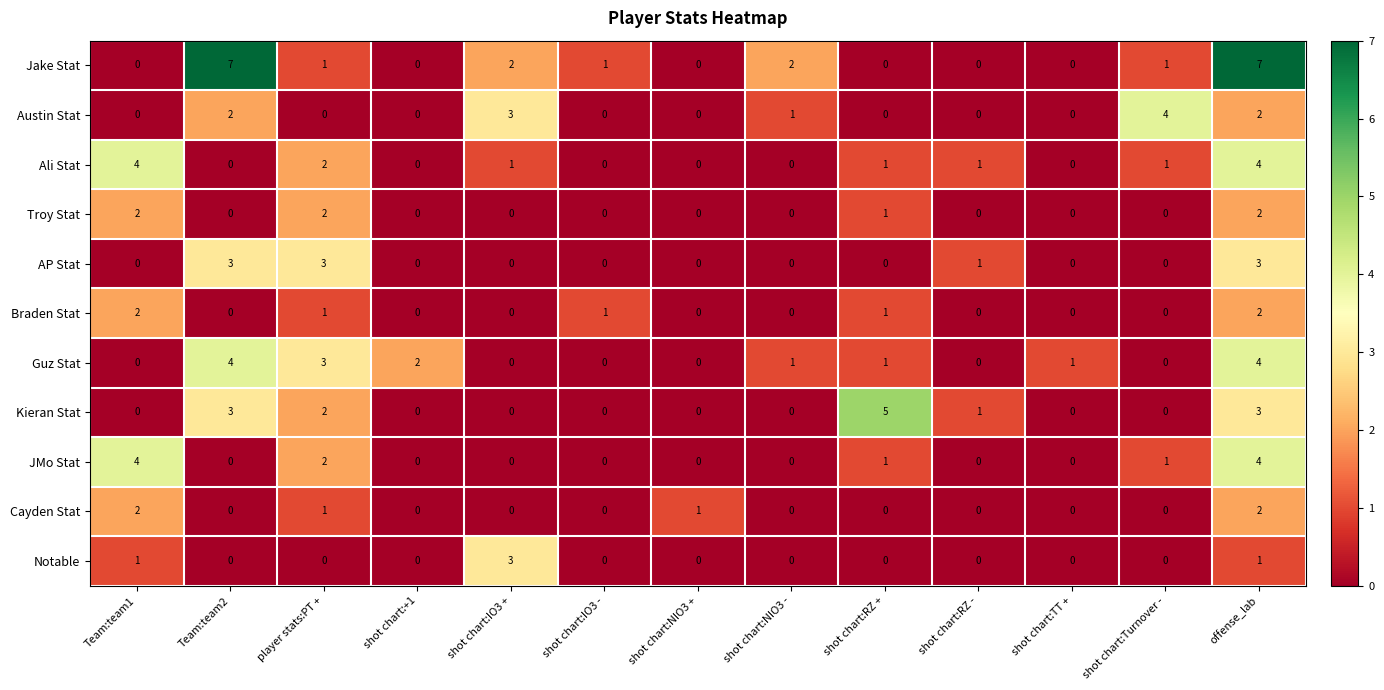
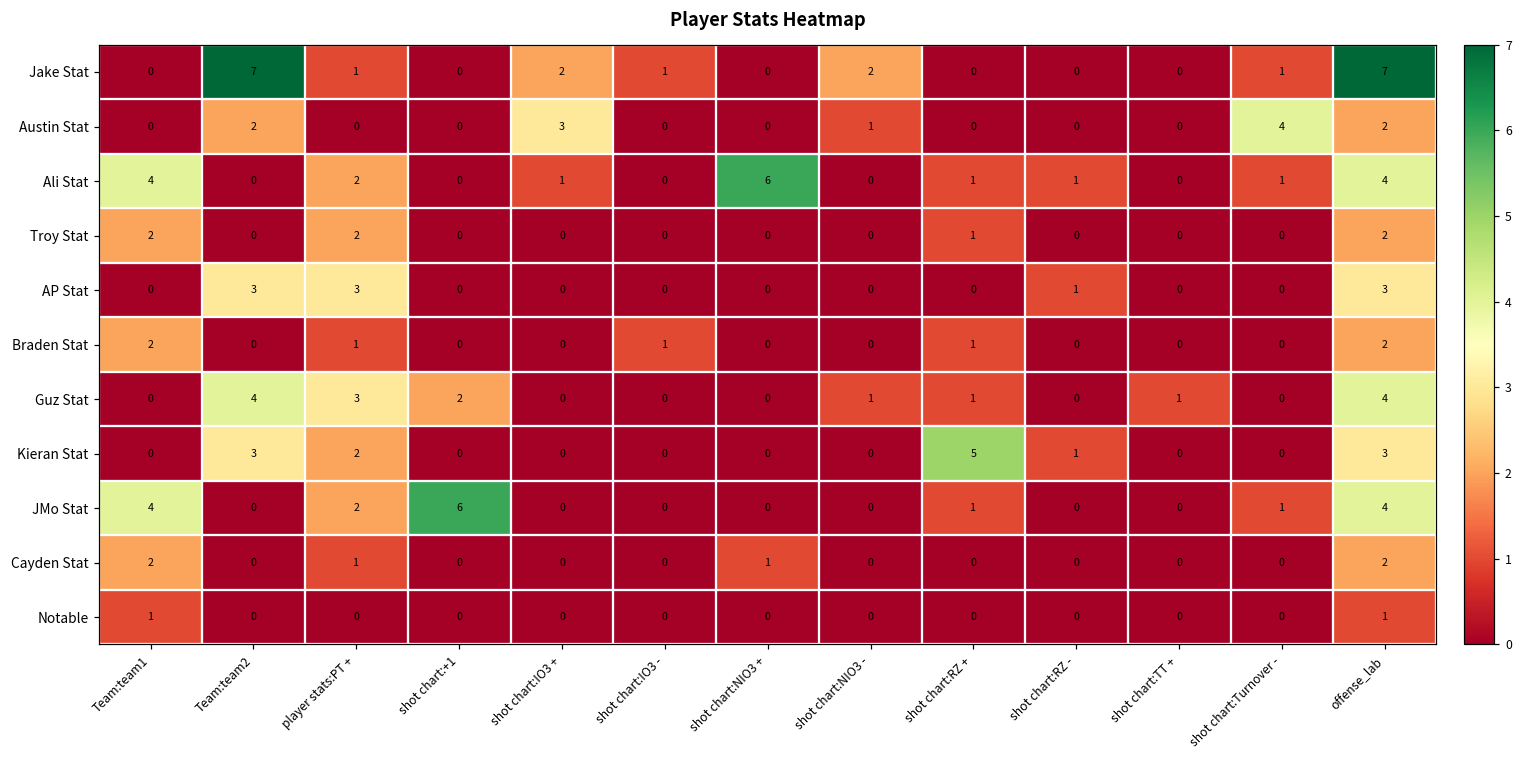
  {
    "Jake Stat": {
      "Team:team1": 0,
      "Team:team2": 7,
      "player stats:PT +": 1,
      "shot chart:+1": 0,
      "shot chart:IO3 +": 2,
      "shot chart:IO3 -": 1,
      "shot chart:NIO3 +": 0,
      "shot chart:NIO3 -": 2,
      "shot chart:RZ +": 0,
      "shot chart:RZ -": 0,
      "shot chart:TT +": 0,
      "shot chart:Turnover -": 1,
      "offense_lab": 7
    },
    "Austin Stat": {
      "Team:team1": 0,
      "Team:team2": 2,
      "player stats:PT +": 0,
      "shot chart:+1": 0,
      "shot chart:IO3 +": 3,
      "shot chart:IO3 -": 0,
      "shot chart:NIO3 +": 0,
      "shot chart:NIO3 -": 1,
      "shot chart:RZ +": 0,
      "shot chart:RZ -": 0,
      "shot chart:TT +": 0,
      "shot chart:Turnover -": 4,
      "offense_lab": 2
    },
    "Ali Stat": {
      "Team:team1": 4,
      "Team:team2": 0,
      "player stats:PT +": 2,
      "shot chart:+1": 0,
      "shot chart:IO3 +": 1,
      "shot chart:IO3 -": 0,
-     "shot chart:NIO3 +": 0,
+     "shot chart:NIO3 +": 6,
      "shot chart:NIO3 -": 0,
      "shot chart:RZ +": 1,
      "shot chart:RZ -": 1,
      "shot chart:TT +": 0,
      "shot chart:Turnover -": 1,
      "offense_lab": 4
    },
    "Troy Stat": {
      "Team:team1": 2,
      "Team:team2": 0,
      "player stats:PT +": 2,
      "shot chart:+1": 0,
      "shot chart:IO3 +": 0,
      "shot chart:IO3 -": 0,
      "shot chart:NIO3 +": 0,
      "shot chart:NIO3 -": 0,
      "shot chart:RZ +": 1,
      "shot chart:RZ -": 0,
      "shot chart:TT +": 0,
      "shot chart:Turnover -": 0,
      "offense_lab": 2
    },
    "AP Stat": {
      "Team:team1": 0,
      "Team:team2": 3,
      "player stats:PT +": 3,
      "shot chart:+1": 0,
      "shot chart:IO3 +": 0,
      "shot chart:IO3 -": 0,
      "shot chart:NIO3 +": 0,
      "shot chart:NIO3 -": 0,
      "shot chart:RZ +": 0,
      "shot chart:RZ -": 1,
      "shot chart:TT +": 0,
      "shot chart:Turnover -": 0,
      "offense_lab": 3
    },
    "Braden Stat": {
      "Team:team1": 2,
      "Team:team2": 0,
      "player stats:PT +": 1,
      "shot chart:+1": 0,
      "shot chart:IO3 +": 0,
      "shot chart:IO3 -": 1,
      "shot chart:NIO3 +": 0,
      "shot chart:NIO3 -": 0,
      "shot chart:RZ +": 1,
      "shot chart:RZ -": 0,
      "shot chart:TT +": 0,
      "shot chart:Turnover -": 0,
      "offense_lab": 2
    },
    "Guz Stat": {
      "Team:team1": 0,
      "Team:team2": 4,
      "player stats:PT +": 3,
      "shot chart:+1": 2,
      "shot chart:IO3 +": 0,
      "shot chart:IO3 -": 0,
      "shot chart:NIO3 +": 0,
      "shot chart:NIO3 -": 1,
      "shot chart:RZ +": 1,
      "shot chart:RZ -": 0,
      "shot chart:TT +": 1,
      "shot chart:Turnover -": 0,
      "offense_lab": 4
    },
    "Kieran Stat": {
      "Team:team1": 0,
      "Team:team2": 3,
      "player stats:PT +": 2,
      "shot chart:+1": 0,
      "shot chart:IO3 +": 0,
      "shot chart:IO3 -": 0,
      "shot chart:NIO3 +": 0,
      "shot chart:NIO3 -": 0,
      "shot chart:RZ +": 5,
      "shot chart:RZ -": 1,
      "shot chart:TT +": 0,
      "shot chart:Turnover -": 0,
      "offense_lab": 3
    },
    "JMo Stat": {
      "Team:team1": 4,
      "Team:team2": 0,
      "player stats:PT +": 2,
-     "shot chart:+1": 0,
+     "shot chart:+1": 6,
      "shot chart:IO3 +": 0,
      "shot chart:IO3 -": 0,
      "shot chart:NIO3 +": 0,
      "shot chart:NIO3 -": 0,
      "shot chart:RZ +": 1,
      "shot chart:RZ -": 0,
      "shot chart:TT +": 0,
      "shot chart:Turnover -": 1,
      "offense_lab": 4
    },
    "Cayden Stat": {
      "Team:team1": 2,
      "Team:team2": 0,
      "player stats:PT +": 1,
      "shot chart:+1": 0,
      "shot chart:IO3 +": 0,
      "shot chart:IO3 -": 0,
      "shot chart:NIO3 +": 1,
      "shot chart:NIO3 -": 0,
      "shot chart:RZ +": 0,
      "shot chart:RZ -": 0,
      "shot chart:TT +": 0,
      "shot chart:Turnover -": 0,
      "offense_lab": 2
    },
    "Notable": {
      "Team:team1": 1,
      "Team:team2": 0,
      "player stats:PT +": 0,
      "shot chart:+1": 0,
-     "shot chart:IO3 +": 3,
+     "shot chart:IO3 +": 0,
      "shot chart:IO3 -": 0,
      "shot chart:NIO3 +": 0,
      "shot chart:NIO3 -": 0,
      "shot chart:RZ +": 0,
      "shot chart:RZ -": 0,
      "shot chart:TT +": 0,
      "shot chart:Turnover -": 0,
      "offense_lab": 1
    }
  }
